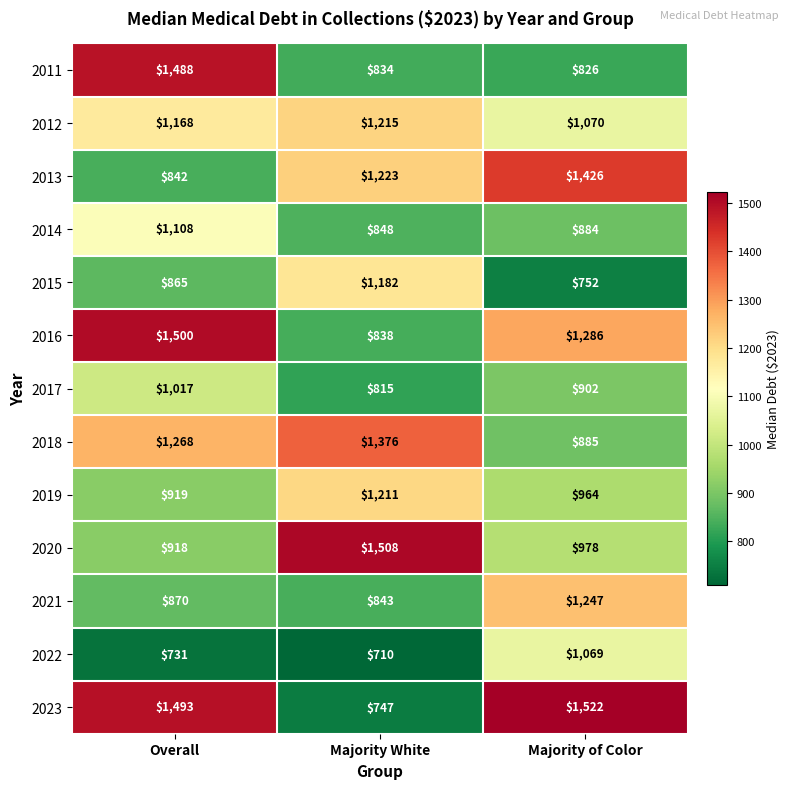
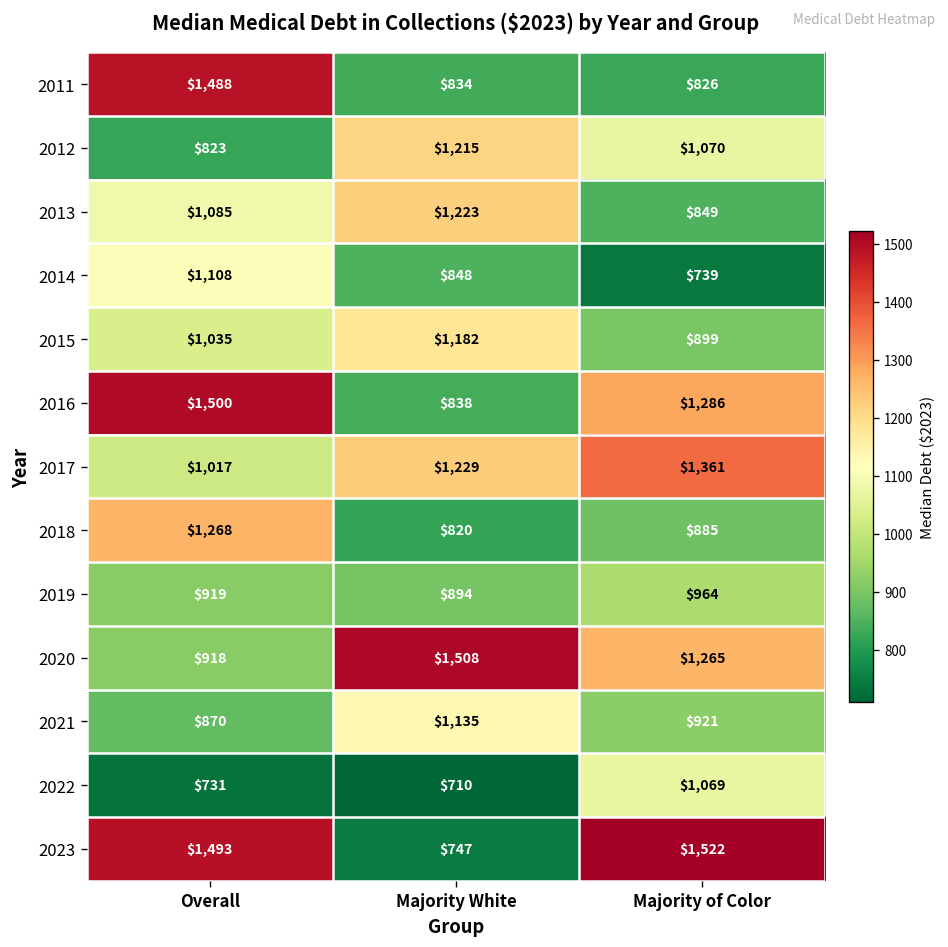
  {
    "2011": {
      "Overall": "$1,488",
      "Majority White": "$834",
      "Majority of Color": "$826"
    },
    "2012": {
-     "Overall": "$1,168",
+     "Overall": "$823",
      "Majority White": "$1,215",
      "Majority of Color": "$1,070"
    },
    "2013": {
-     "Overall": "$842",
+     "Overall": "$1,085",
      "Majority White": "$1,223",
-     "Majority of Color": "$1,426"
+     "Majority of Color": "$849"
    },
    "2014": {
      "Overall": "$1,108",
      "Majority White": "$848",
-     "Majority of Color": "$884"
+     "Majority of Color": "$739"
    },
    "2015": {
-     "Overall": "$865",
+     "Overall": "$1,035",
      "Majority White": "$1,182",
-     "Majority of Color": "$752"
+     "Majority of Color": "$899"
    },
    "2016": {
      "Overall": "$1,500",
      "Majority White": "$838",
      "Majority of Color": "$1,286"
    },
    "2017": {
      "Overall": "$1,017",
-     "Majority White": "$815",
-     "Majority of Color": "$902"
+     "Majority White": "$1,229",
+     "Majority of Color": "$1,361"
    },
    "2018": {
      "Overall": "$1,268",
-     "Majority White": "$1,376",
+     "Majority White": "$820",
      "Majority of Color": "$885"
    },
    "2019": {
      "Overall": "$919",
-     "Majority White": "$1,211",
+     "Majority White": "$894",
      "Majority of Color": "$964"
    },
    "2020": {
      "Overall": "$918",
      "Majority White": "$1,508",
-     "Majority of Color": "$978"
+     "Majority of Color": "$1,265"
    },
    "2021": {
      "Overall": "$870",
-     "Majority White": "$843",
-     "Majority of Color": "$1,247"
+     "Majority White": "$1,135",
+     "Majority of Color": "$921"
    },
    "2022": {
      "Overall": "$731",
      "Majority White": "$710",
      "Majority of Color": "$1,069"
    },
    "2023": {
      "Overall": "$1,493",
      "Majority White": "$747",
      "Majority of Color": "$1,522"
    }
  }
